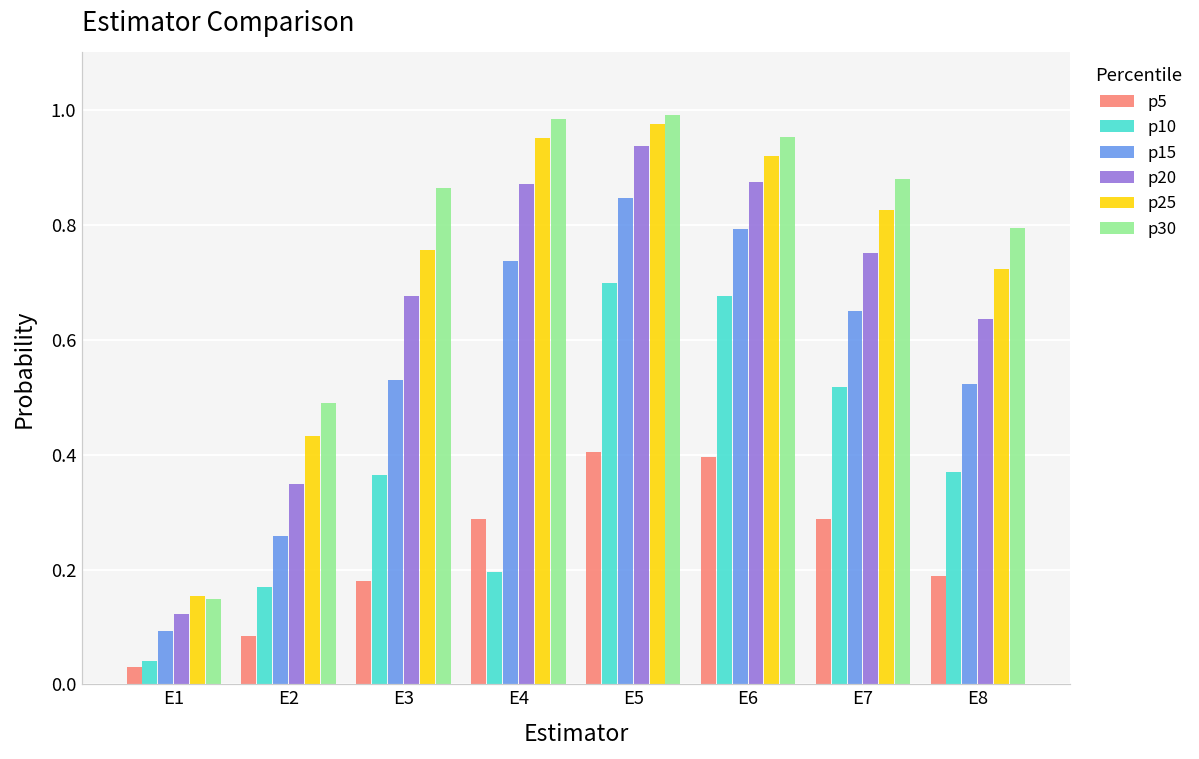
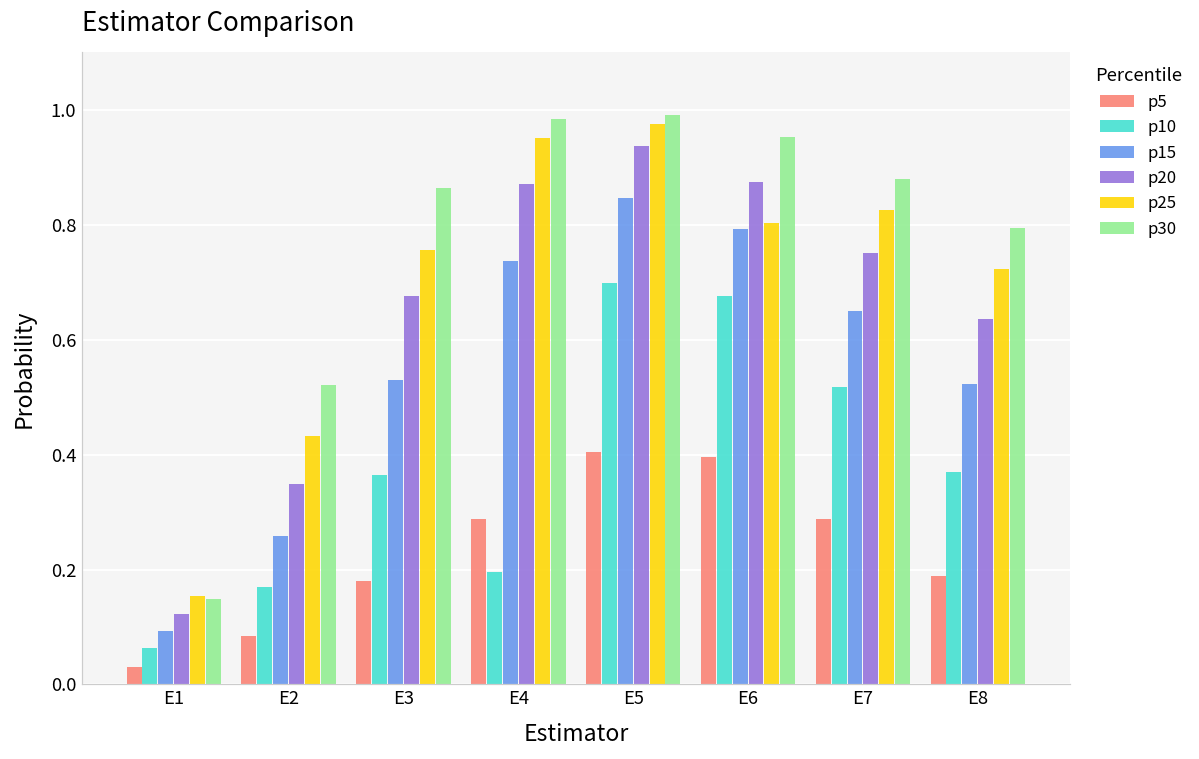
  {
    "p5": {
      "E1": 0.03,
      "E2": 0.08,
      "E3": 0.18,
      "E4": 0.29,
      "E5": 0.40,
      "E6": 0.40,
      "E7": 0.29,
      "E8": 0.19
    },
    "p10": {
-     "E1": 0.04,
+     "E1": 0.06,
      "E2": 0.17,
      "E3": 0.36,
      "E4": 0.20,
      "E5": 0.70,
      "E6": 0.68,
      "E7": 0.52,
      "E8": 0.37
    },
    "p15": {
      "E1": 0.09,
      "E2": 0.26,
      "E3": 0.53,
      "E4": 0.74,
      "E5": 0.85,
      "E6": 0.79,
      "E7": 0.65,
      "E8": 0.52
    },
    "p20": {
      "E1": 0.12,
      "E2": 0.35,
      "E3": 0.68,
      "E4": 0.87,
      "E5": 0.94,
      "E6": 0.87,
      "E7": 0.75,
      "E8": 0.64
    },
    "p25": {
      "E1": 0.15,
      "E2": 0.43,
      "E3": 0.76,
      "E4": 0.95,
      "E5": 0.98,
-     "E6": 0.92,
+     "E6": 0.80,
      "E7": 0.82,
      "E8": 0.72
    },
    "p30": {
      "E1": 0.15,
-     "E2": 0.49,
+     "E2": 0.52,
      "E3": 0.86,
      "E4": 0.98,
      "E5": 0.99,
      "E6": 0.95,
      "E7": 0.88,
      "E8": 0.79
    }
  }
